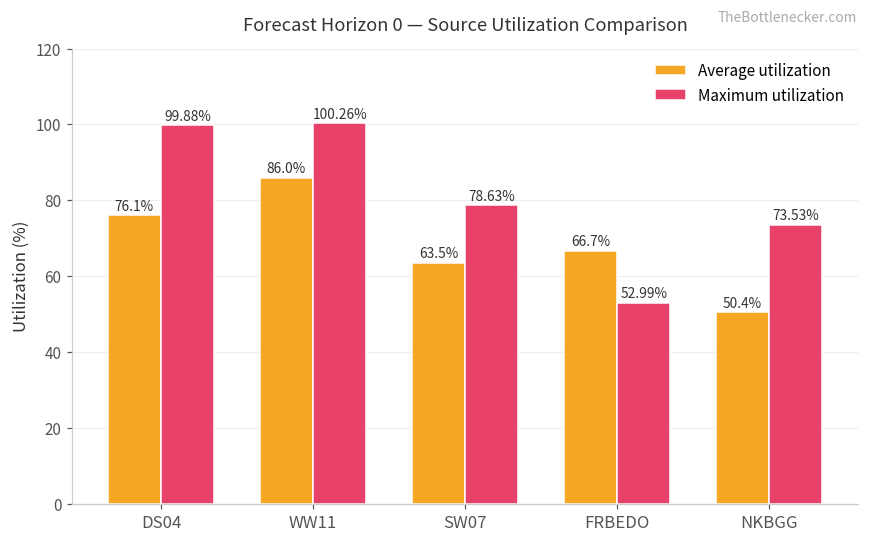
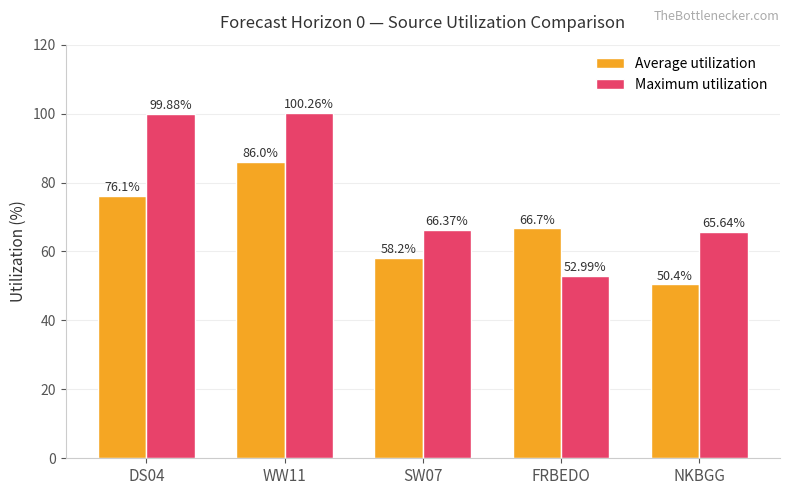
  {
    "Average utilization": {
      "DS04": "76.1%",
      "WW11": "86.0%",
-     "SW07": "63.5%",
+     "SW07": "58.2%",
      "FRBEDO": "66.7%",
      "NKBGG": "50.4%"
    },
    "Maximum utilization": {
      "DS04": "99.88%",
      "WW11": "100.26%",
-     "SW07": "78.63%",
+     "SW07": "66.37%",
      "FRBEDO": "52.99%",
-     "NKBGG": "73.53%"
+     "NKBGG": "65.64%"
    }
  }
